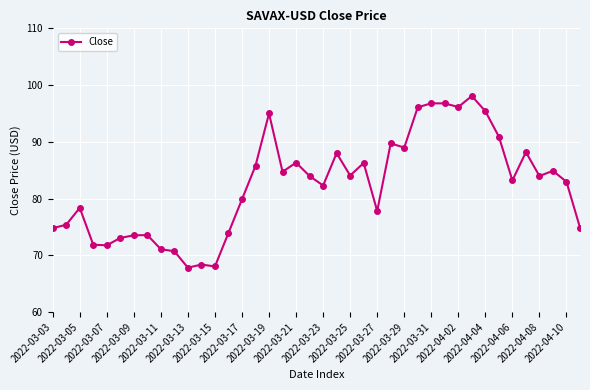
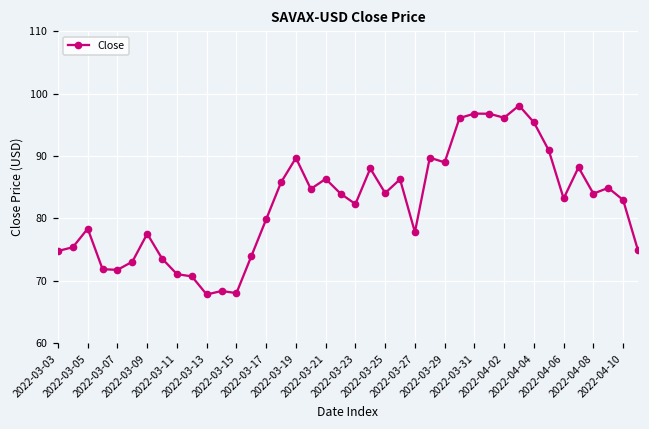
  {
    "2022-03-03": 75,
    "2022-03-05": 78,
    "2022-03-07": 72,
-   "2022-03-09": 74,
+   "2022-03-09": 78,
    "2022-03-11": 71,
    "2022-03-13": 68,
    "2022-03-15": 68,
    "2022-03-17": 80,
-   "2022-03-19": 95,
+   "2022-03-19": 90,
    "2022-03-21": 86,
    "2022-03-23": 82,
    "2022-03-25": 84,
    "2022-03-27": 78,
    "2022-03-29": 89,
    "2022-03-31": 97,
    "2022-04-02": 96,
    "2022-04-04": 95,
    "2022-04-06": 83,
    "2022-04-08": 84,
    "2022-04-10": 83
  }
